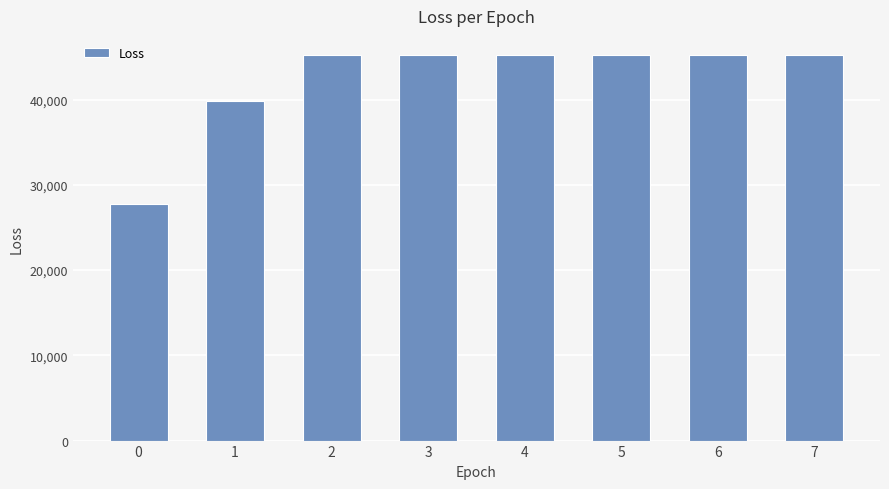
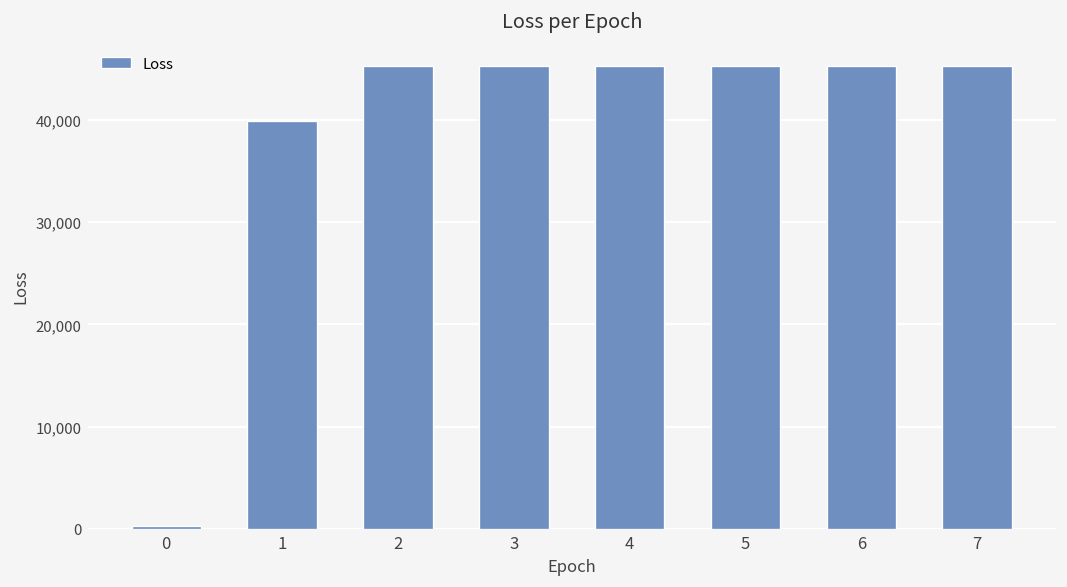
  {
-   "0": "28,000",
+   "0": "0",
    "1": "40,000",
    "2": "45,000",
    "3": "45,000",
    "4": "45,000",
    "5": "45,000",
    "6": "45,000",
    "7": "45,000"
  }
